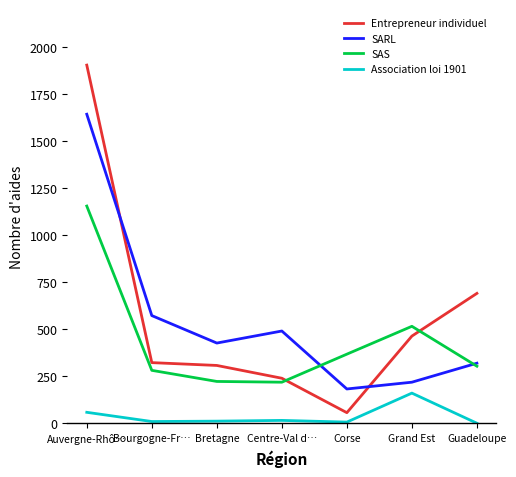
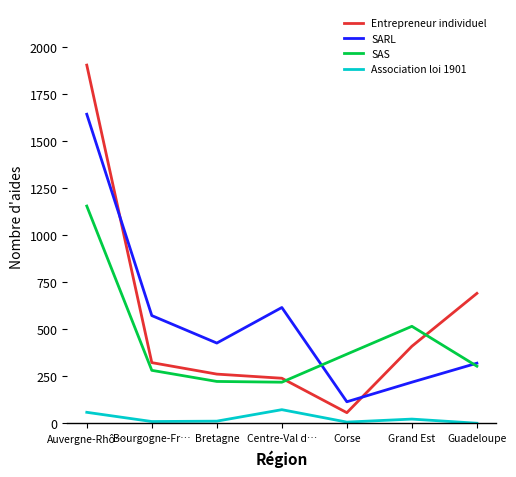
  {
    "Entrepreneur individuel": {
-     "Bretagne": 310,
+     "Bretagne": 260,
      "Centre-Val d…": 240,
      "Corse": 60,
-     "Grand Est": 460,
+     "Grand Est": 410,
      "Guadeloupe": 690
    },
    "SARL": {
      "Bretagne": 430,
-     "Centre-Val d…": 490,
-     "Corse": 180,
+     "Centre-Val d…": 620,
+     "Corse": 110,
      "Grand Est": 220,
      "Guadeloupe": 320
    },
    "SAS": {
      "Bretagne": 220,
      "Centre-Val d…": 220,
      "Corse": 370,
      "Grand Est": 520,
      "Guadeloupe": 300
    },
    "Association loi 1901": {
      "Bretagne": 10,
-     "Centre-Val d…": 20,
+     "Centre-Val d…": 70,
      "Corse": 10,
-     "Grand Est": 160,
+     "Grand Est": 20,
      "Guadeloupe": 0
    }
  }
